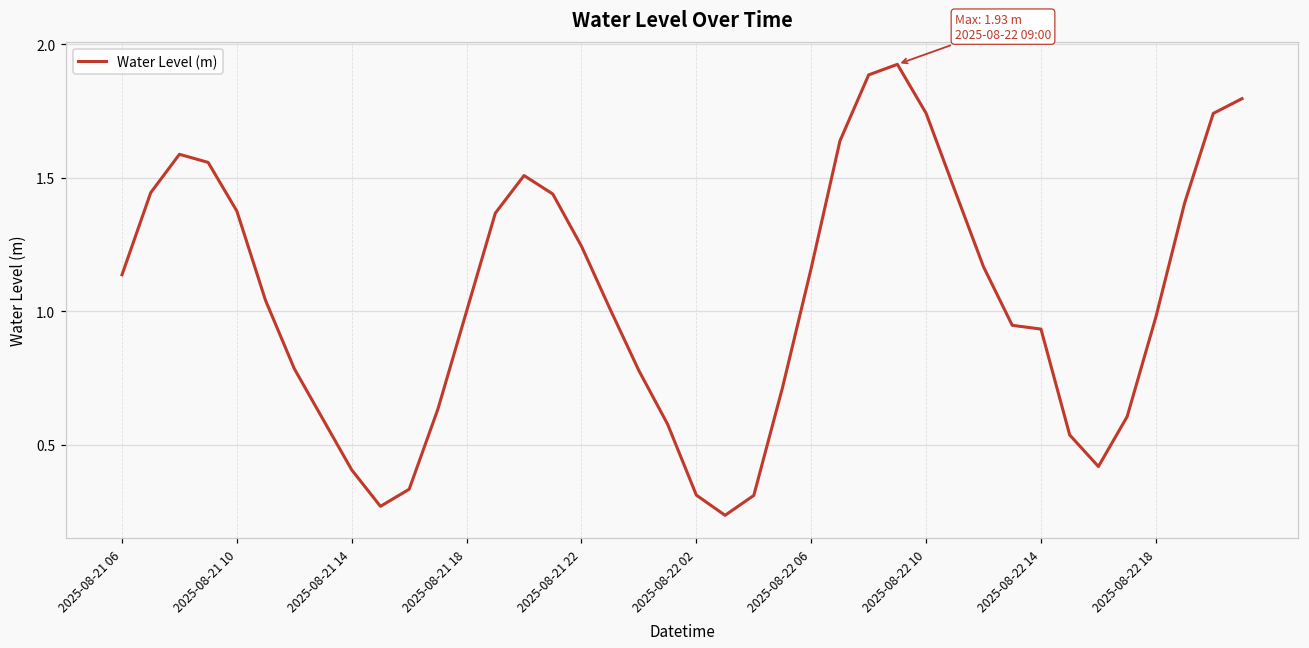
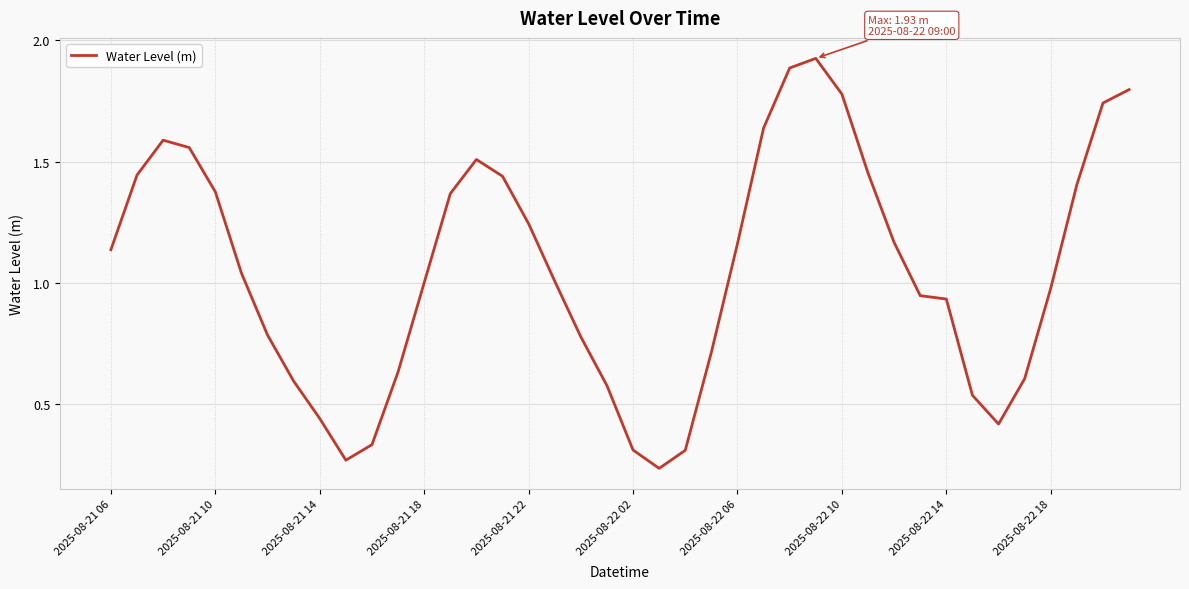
  {
    "2025-08-21 06": 1.14,
    "2025-08-21 10": 1.38,
-   "2025-08-21 14": 0.41,
+   "2025-08-21 14": 0.44,
    "2025-08-21 18": 1.00,
    "2025-08-21 22": 1.24,
    "2025-08-22 02": 0.31,
    "2025-08-22 06": 1.16,
-   "2025-08-22 10": 1.74,
+   "2025-08-22 10": 1.78,
    "2025-08-22 14": 0.93,
    "2025-08-22 18": 0.98
  }
